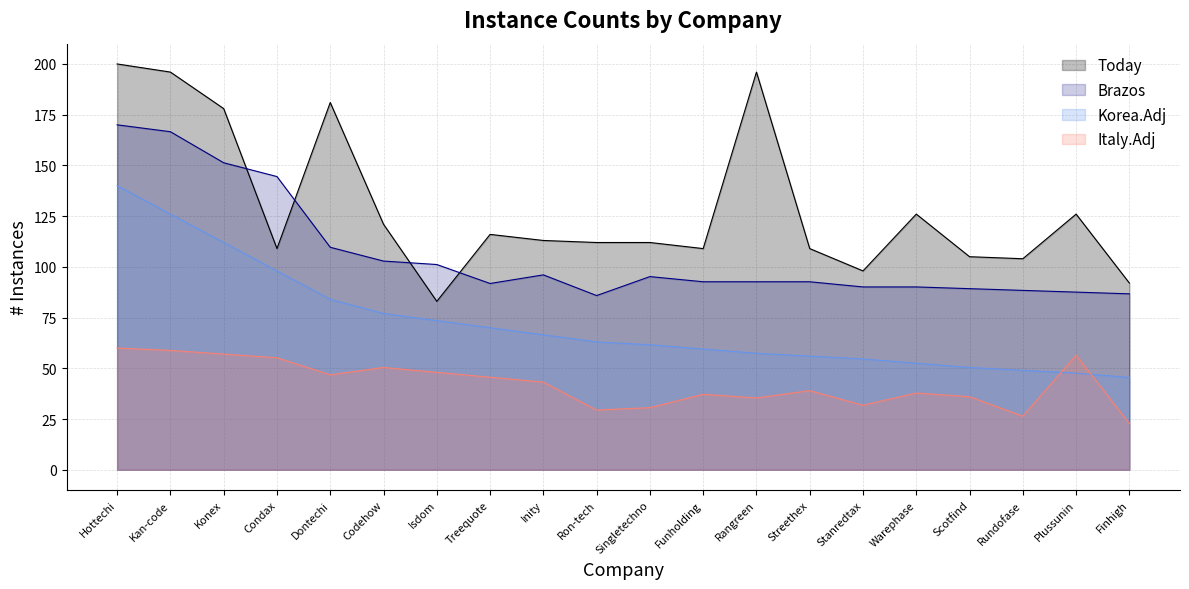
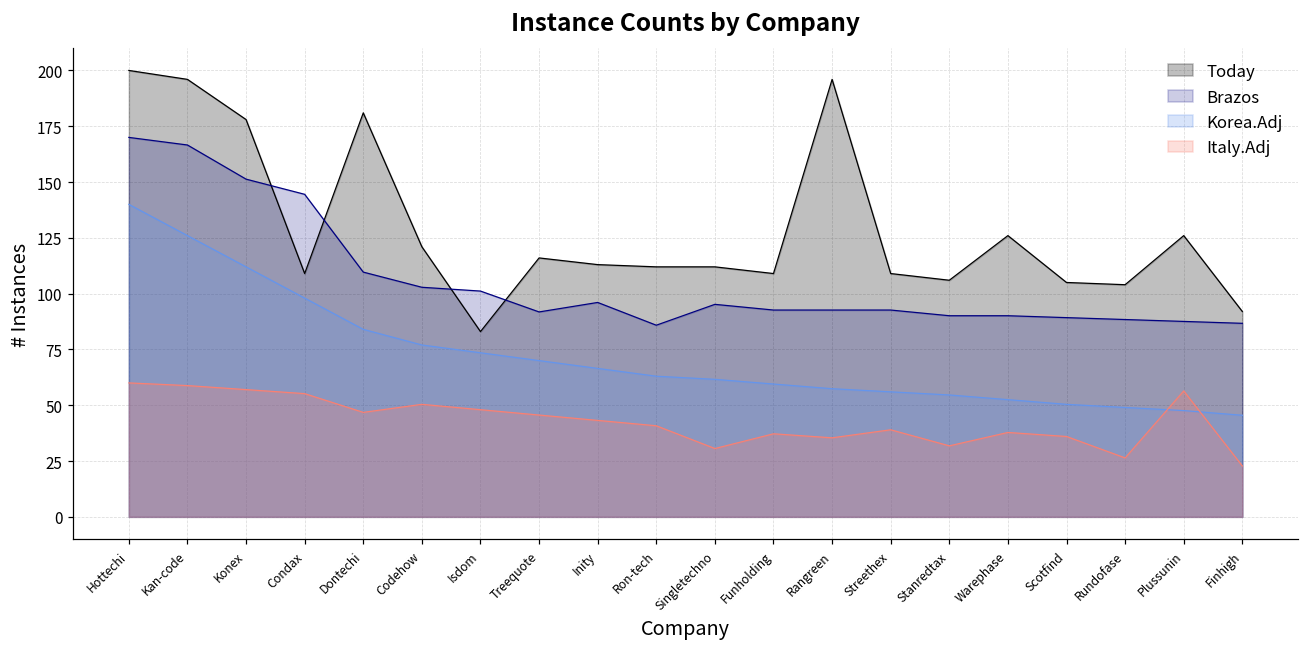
  {
    "Today": {
      "Hottechi": 200,
      "Kan-code": 196,
      "Konex": 178,
      "Condax": 109,
      "Dontechi": 181,
      "Codehow": 121,
      "Isdom": 83,
      "Treequote": 116,
      "Inity": 113,
      "Ron-tech": 112,
      "Singletechno": 112,
      "Funholding": 109,
      "Rangreen": 196,
      "Streethex": 109,
-     "Stanredtax": 98,
+     "Stanredtax": 106,
      "Warephase": 126,
      "Scotfind": 105,
      "Rundofase": 104,
      "Plussunin": 126,
      "Finhigh": 92
    },
    "Italy.Adj": {
      "Hottechi": 60,
      "Kan-code": 59,
      "Konex": 57,
      "Condax": 55,
      "Dontechi": 47,
      "Codehow": 50,
      "Isdom": 48,
      "Treequote": 46,
      "Inity": 43,
-     "Ron-tech": 29,
+     "Ron-tech": 41,
      "Singletechno": 31,
      "Funholding": 37,
      "Rangreen": 35,
      "Streethex": 39,
      "Stanredtax": 32,
      "Warephase": 38,
      "Scotfind": 36,
      "Rundofase": 26,
      "Plussunin": 56,
      "Finhigh": 23
    }
  }
